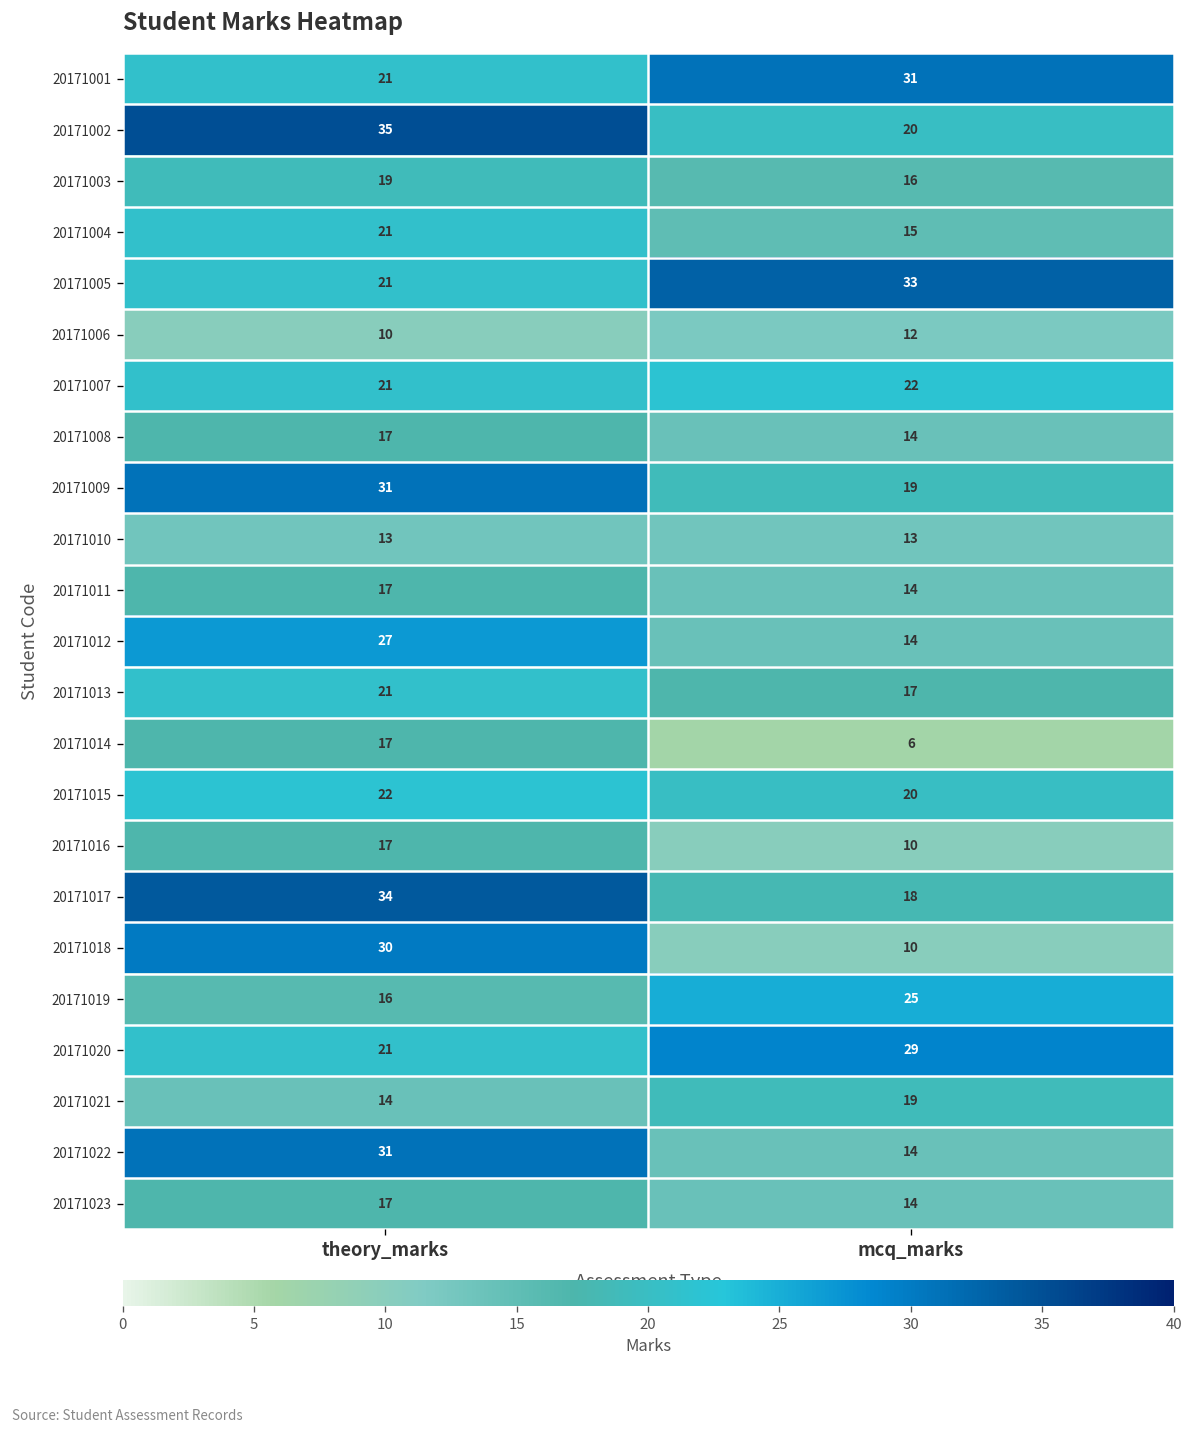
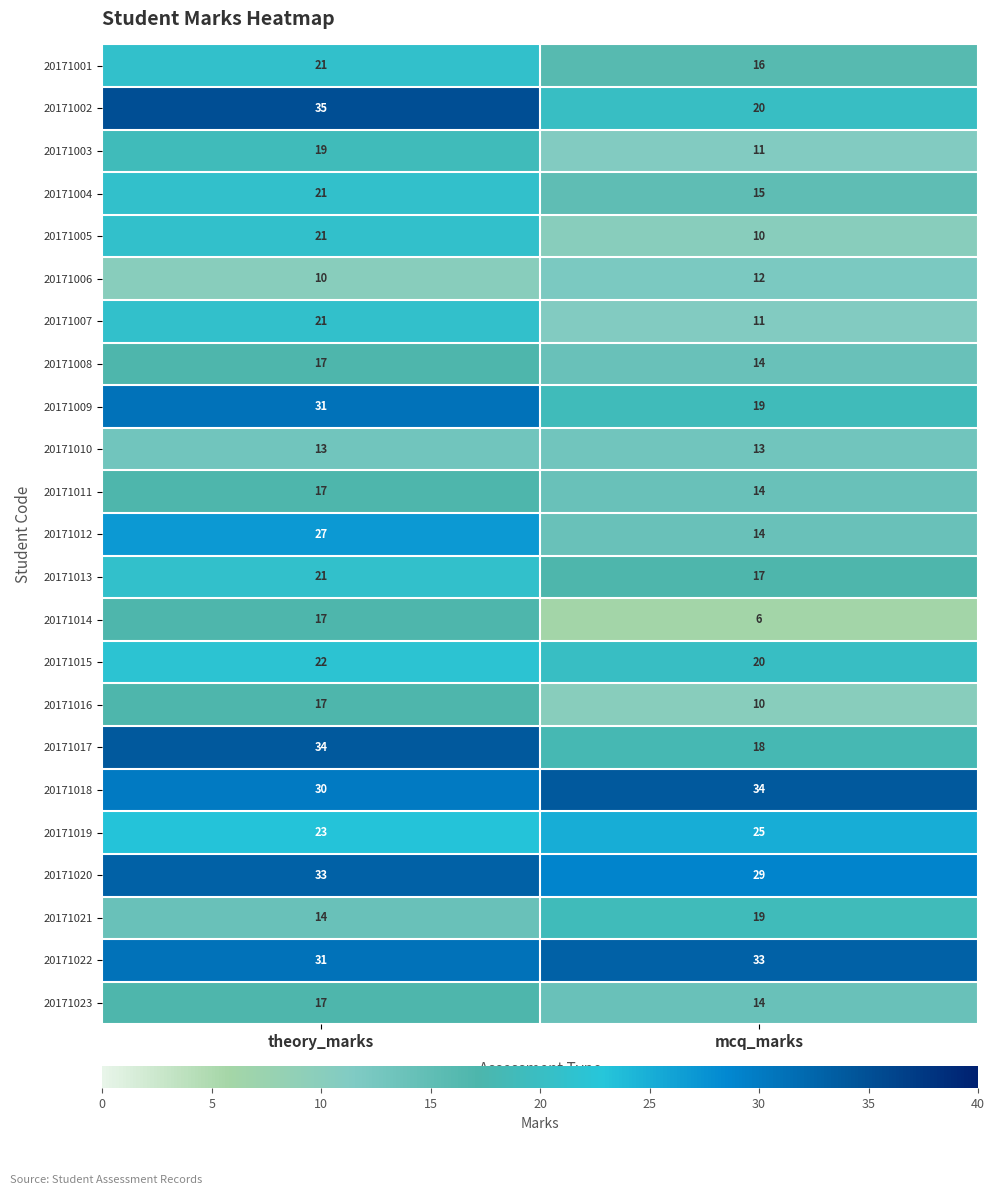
  {
    "20171001": {
      "theory_marks": 21,
-     "mcq_marks": 31
+     "mcq_marks": 16
    },
    "20171002": {
      "theory_marks": 35,
      "mcq_marks": 20
    },
    "20171003": {
      "theory_marks": 19,
-     "mcq_marks": 16
+     "mcq_marks": 11
    },
    "20171004": {
      "theory_marks": 21,
      "mcq_marks": 15
    },
    "20171005": {
      "theory_marks": 21,
-     "mcq_marks": 33
+     "mcq_marks": 10
    },
    "20171006": {
      "theory_marks": 10,
      "mcq_marks": 12
    },
    "20171007": {
      "theory_marks": 21,
-     "mcq_marks": 22
+     "mcq_marks": 11
    },
    "20171008": {
      "theory_marks": 17,
      "mcq_marks": 14
    },
    "20171009": {
      "theory_marks": 31,
      "mcq_marks": 19
    },
    "20171010": {
      "theory_marks": 13,
      "mcq_marks": 13
    },
    "20171011": {
      "theory_marks": 17,
      "mcq_marks": 14
    },
    "20171012": {
      "theory_marks": 27,
      "mcq_marks": 14
    },
    "20171013": {
      "theory_marks": 21,
      "mcq_marks": 17
    },
    "20171014": {
      "theory_marks": 17,
      "mcq_marks": 6
    },
    "20171015": {
      "theory_marks": 22,
      "mcq_marks": 20
    },
    "20171016": {
      "theory_marks": 17,
      "mcq_marks": 10
    },
    "20171017": {
      "theory_marks": 34,
      "mcq_marks": 18
    },
    "20171018": {
      "theory_marks": 30,
-     "mcq_marks": 10
+     "mcq_marks": 34
    },
    "20171019": {
-     "theory_marks": 16,
+     "theory_marks": 23,
      "mcq_marks": 25
    },
    "20171020": {
-     "theory_marks": 21,
+     "theory_marks": 33,
      "mcq_marks": 29
    },
    "20171021": {
      "theory_marks": 14,
      "mcq_marks": 19
    },
    "20171022": {
      "theory_marks": 31,
-     "mcq_marks": 14
+     "mcq_marks": 33
    },
    "20171023": {
      "theory_marks": 17,
      "mcq_marks": 14
    }
  }
